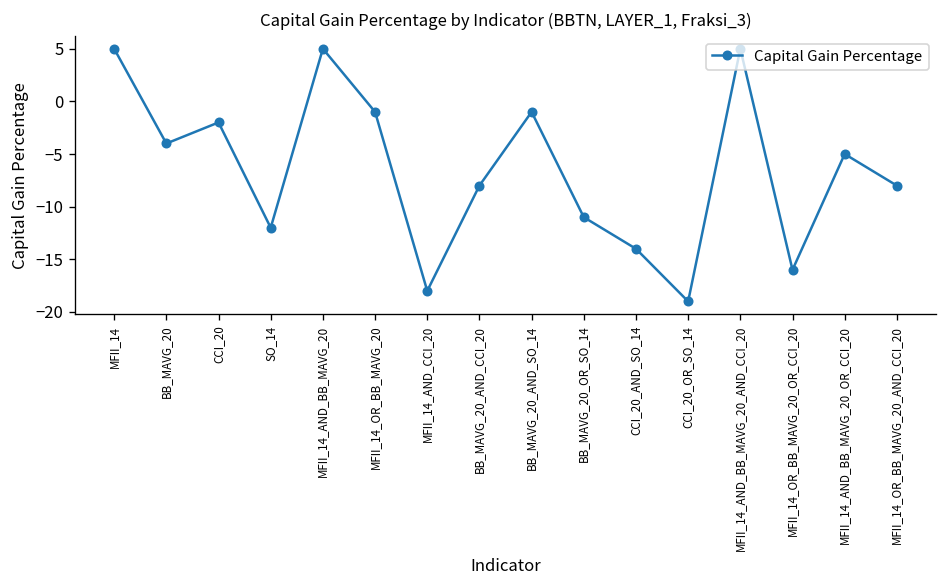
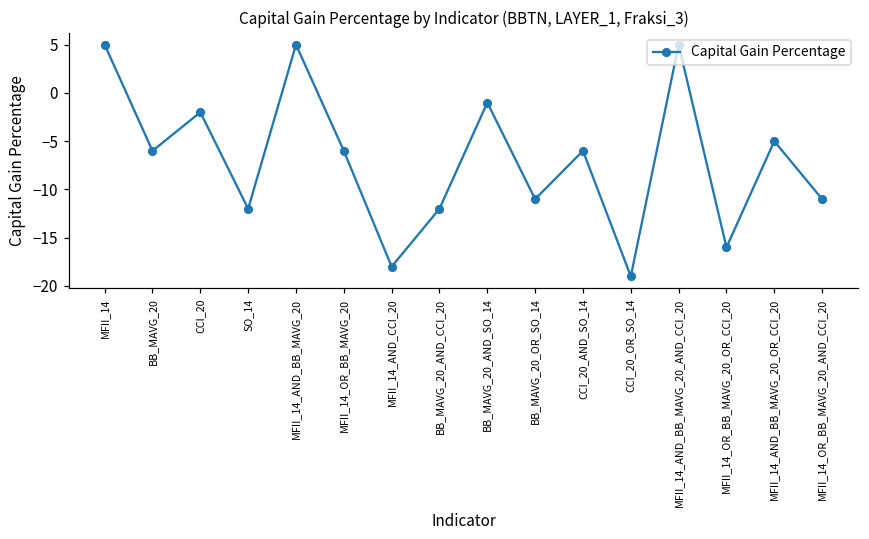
  {
    "MFII_14": 5,
-   "BB_MAVG_20": -4,
+   "BB_MAVG_20": -6,
    "CCI_20": -2,
    "SO_14": -12,
    "MFII_14_AND_BB_MAVG_20": 5,
-   "MFII_14_OR_BB_MAVG_20": -1,
+   "MFII_14_OR_BB_MAVG_20": -6,
    "MFII_14_AND_CCI_20": -18,
-   "BB_MAVG_20_AND_CCI_20": -8,
+   "BB_MAVG_20_AND_CCI_20": -12,
    "BB_MAVG_20_AND_SO_14": -1,
    "BB_MAVG_20_OR_SO_14": -11,
-   "CCI_20_AND_SO_14": -14,
+   "CCI_20_AND_SO_14": -6,
    "CCI_20_OR_SO_14": -19,
    "MFII_14_OR_BB_MAVG_20_OR_CCI_20": -16,
    "MFII_14_AND_BB_MAVG_20_OR_CCI_20": -5,
-   "MFII_14_OR_BB_MAVG_20_AND_CCI_20": -8
+   "MFII_14_OR_BB_MAVG_20_AND_CCI_20": -11
  }
